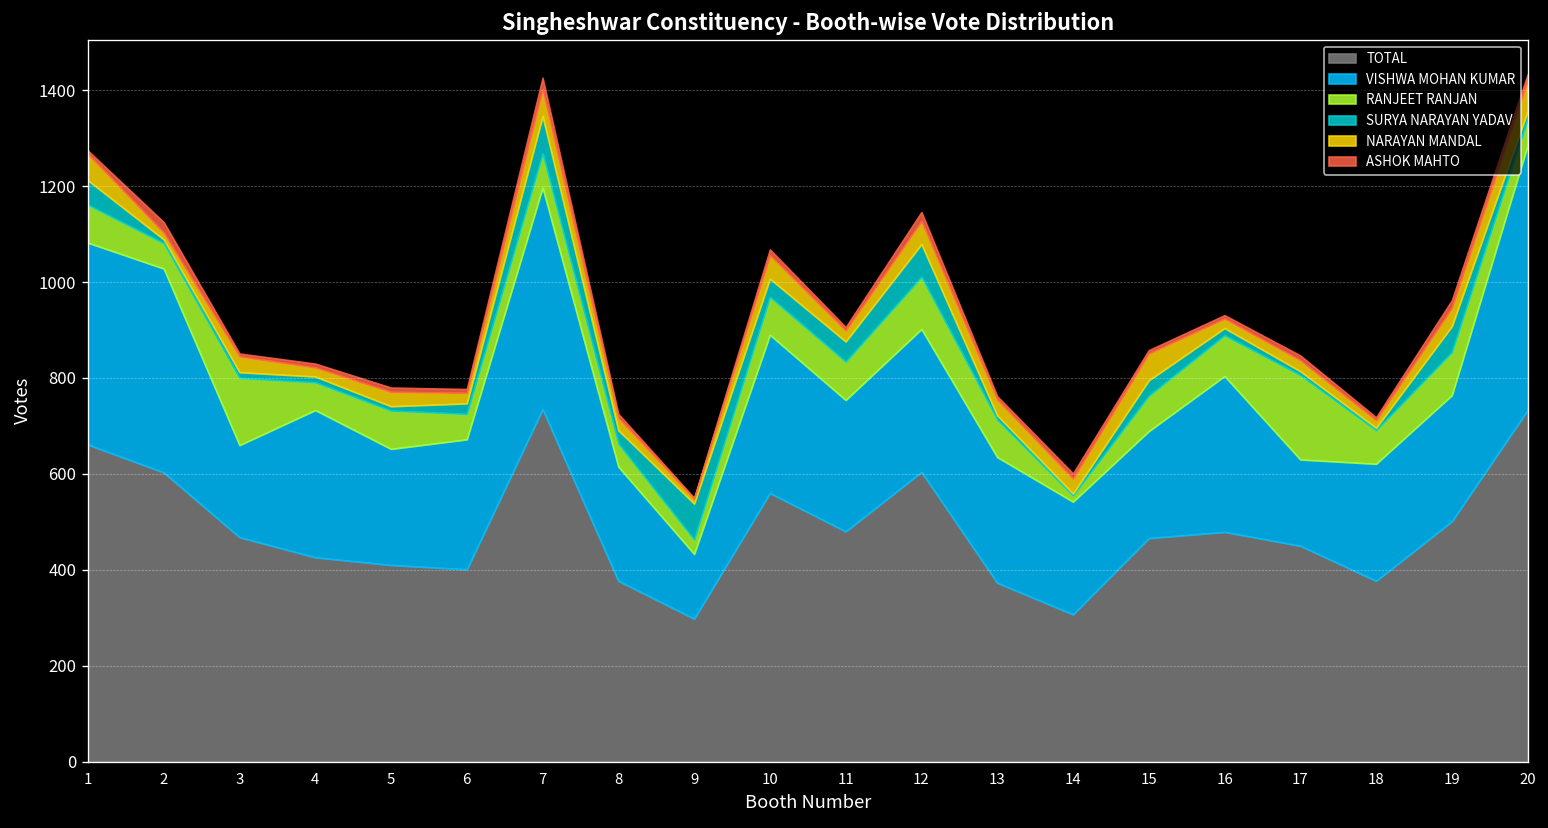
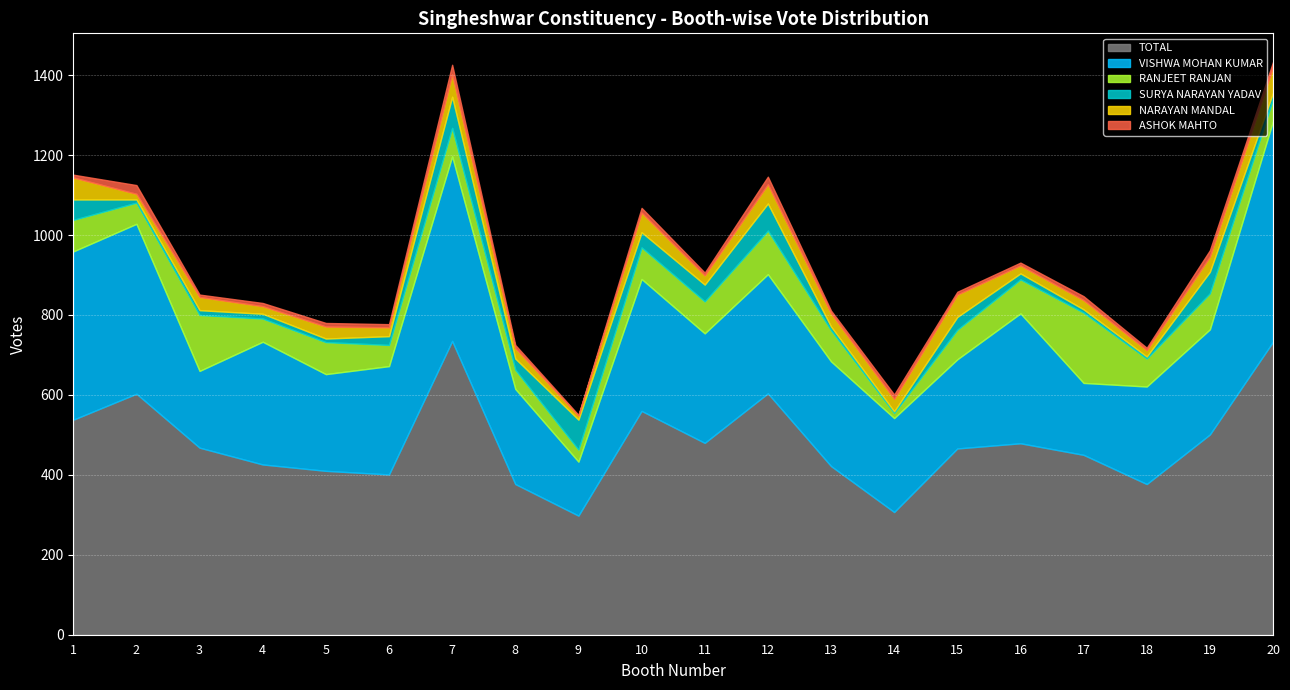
  {
    "TOTAL": {
-     "1": 660,
+     "1": 540,
      "2": 600,
      "3": 470,
      "4": 430,
      "5": 410,
      "6": 400,
      "7": 740,
      "8": 380,
      "9": 300,
      "10": 560,
      "11": 480,
      "12": 600,
-     "13": 370,
+     "13": 420,
      "14": 310,
      "15": 470,
      "16": 480,
      "17": 450,
      "18": 380,
      "19": 500,
      "20": 730
    },
    "RANJEET RANJAN": {
      "1": 80,
      "2": 50,
      "3": 140,
      "4": 60,
      "5": 80,
      "6": 50,
      "7": 70,
      "8": 50,
      "9": 30,
      "10": 80,
      "11": 80,
      "12": 110,
      "13": 80,
      "15": 70,
      "16": 90,
      "17": 180,
      "19": 90,
      "20": 60
    },
    "NARAYAN MANDAL": {
      "1": 60,
      "2": 10,
      "4": 20,
      "5": 30,
      "6": 20,
      "7": 60,
      "8": 30,
      "10": 50,
      "11": 20,
      "12": 50,
      "13": 30,
      "14": 30,
      "15": 60,
      "16": 20,
      "17": 20,
      "19": 40,
      "20": 60
    },
    "ASHOK MAHTO": {
      "1": 10,
      "2": 20,
      "4": 10,
      "5": 10,
      "6": 10,
      "7": 20,
      "8": 10,
      "10": 10,
      "11": 10,
      "12": 20,
      "13": 10,
      "14": 10,
      "15": 10,
      "16": 10,
      "17": 10,
      "19": 20,
      "20": 10
    }
  }
